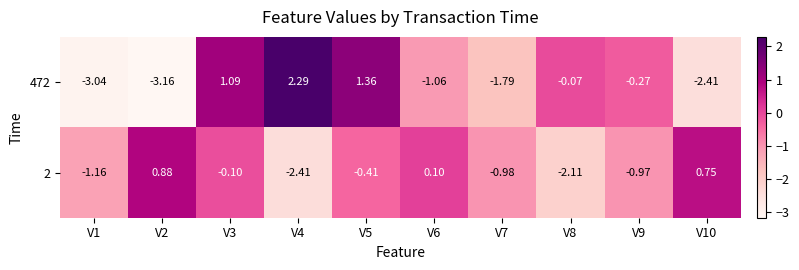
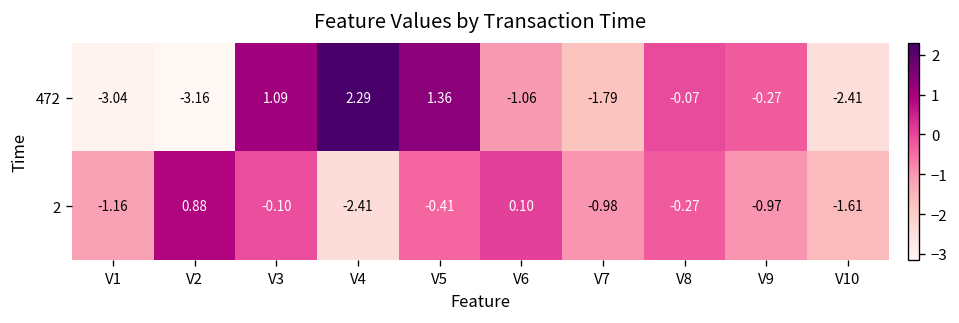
  {
    "472": {
      "V1": -3.04,
      "V2": -3.16,
      "V3": 1.09,
      "V4": 2.29,
      "V5": 1.36,
      "V6": -1.06,
      "V7": -1.79,
      "V8": -0.07,
      "V9": -0.27,
      "V10": -2.41
    },
    "2": {
      "V1": -1.16,
      "V2": 0.88,
      "V3": -0.10,
      "V4": -2.41,
      "V5": -0.41,
      "V6": 0.10,
      "V7": -0.98,
-     "V8": -2.11,
+     "V8": -0.27,
      "V9": -0.97,
-     "V10": 0.75
+     "V10": -1.61
    }
  }
